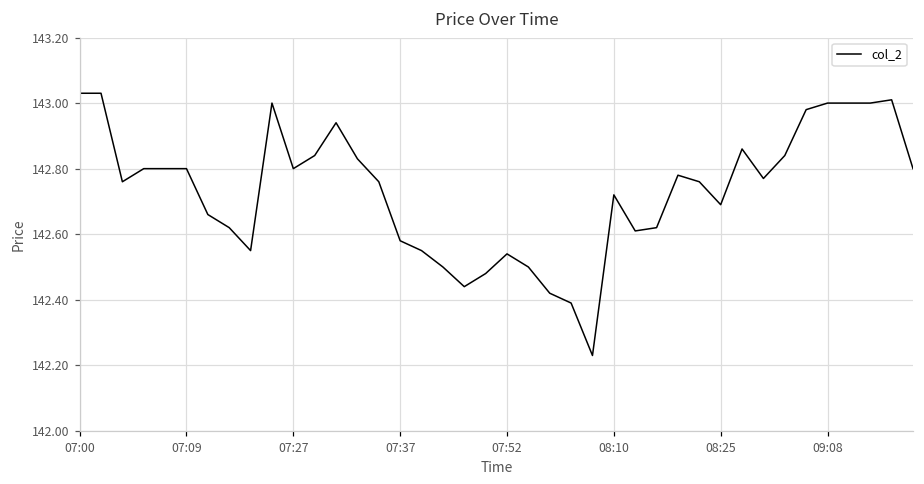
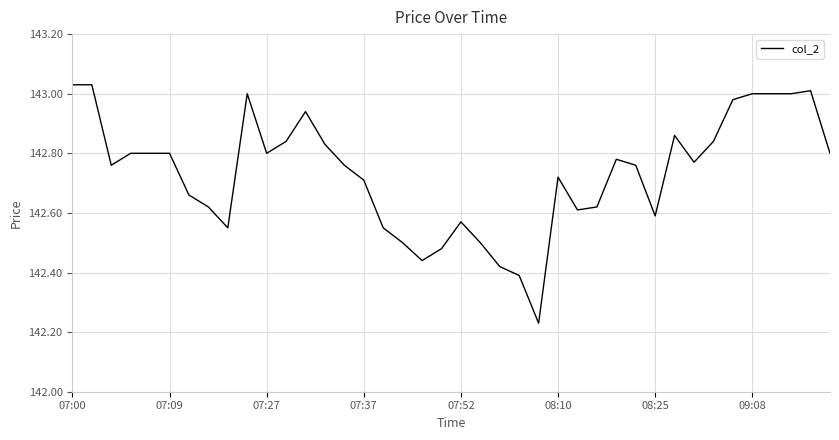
  {
    "07:00": 143.03,
    "07:09": 142.80,
    "07:27": 142.80,
-   "07:37": 142.58,
-   "07:52": 142.54,
+   "07:37": 142.71,
+   "07:52": 142.57,
    "08:10": 142.72,
-   "08:25": 142.69,
+   "08:25": 142.59,
    "09:08": 143.00
  }
